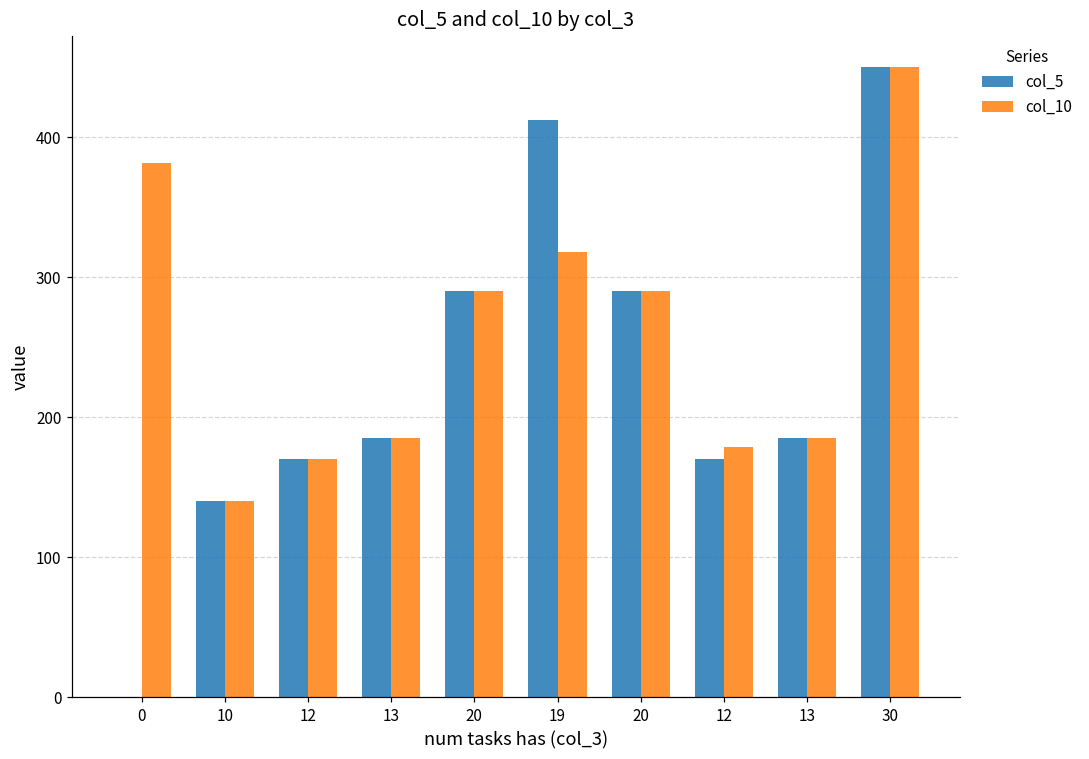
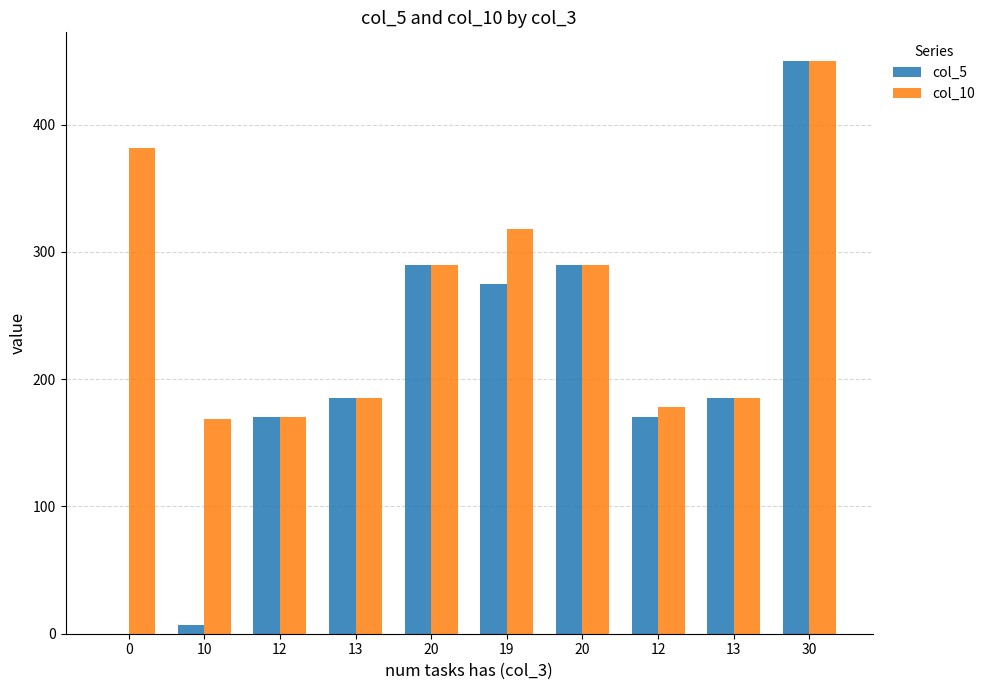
  {
    "col_5": {
      "0": 0,
-     "10": 140,
-     "19": 412,
+     "10": 7,
+     "19": 275,
      "30": 450
    },
    "col_10": {
      "0": 382,
-     "10": 140,
+     "10": 169,
      "19": 318,
      "30": 450
    }
  }
